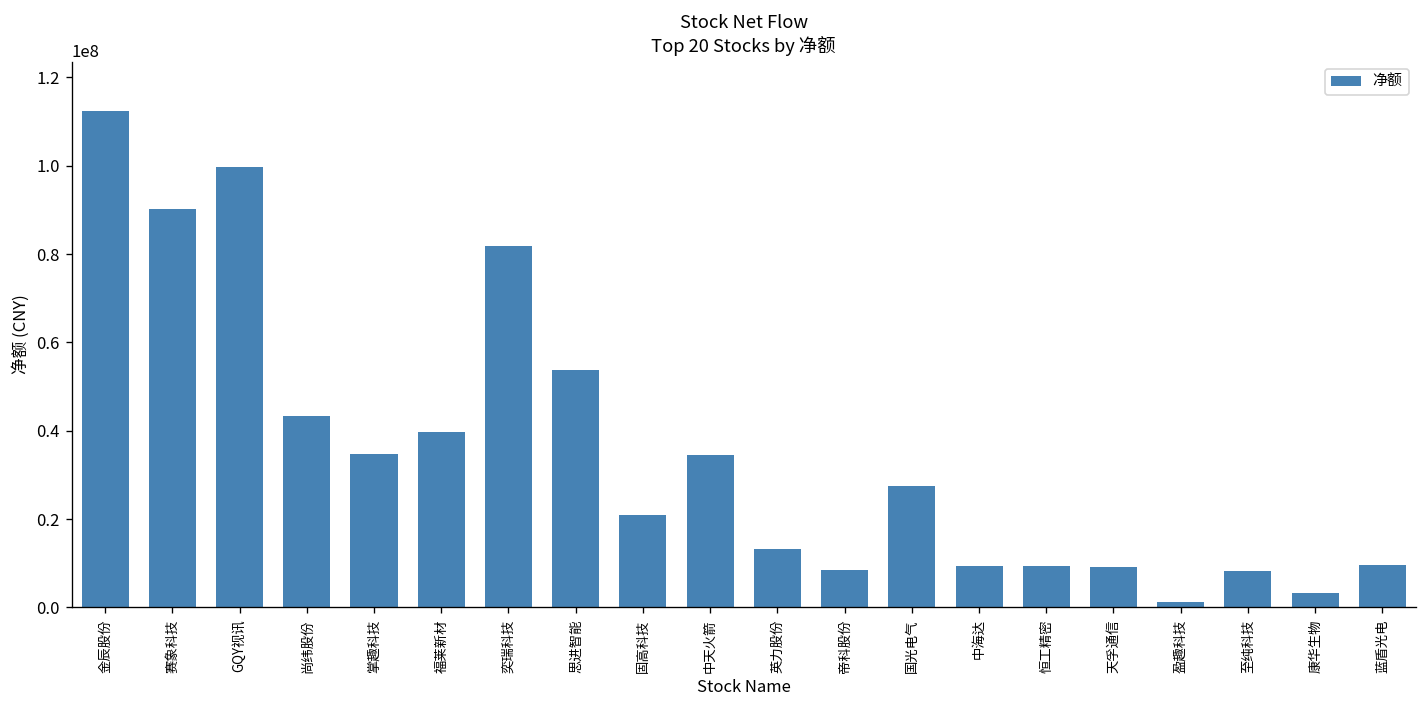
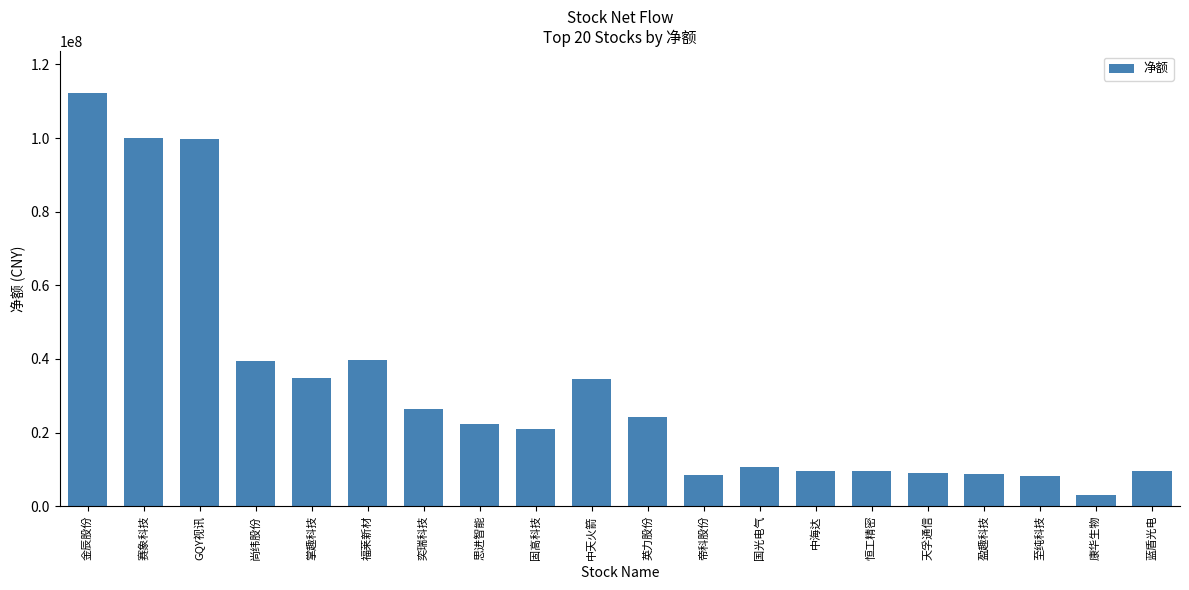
  {
    "金辰股份": 112000000,
-   "赛象科技": 90000000,
+   "赛象科技": 100000000,
    "GQY视讯": 100000000,
-   "尚纬股份": 43000000,
+   "尚纬股份": 39000000,
    "掌趣科技": 35000000,
    "福莱新材": 40000000,
-   "奕瑞科技": 82000000,
-   "思进智能": 54000000,
+   "奕瑞科技": 26000000,
+   "思进智能": 22000000,
    "固高科技": 21000000,
    "中天火箭": 34000000,
-   "英力股份": 13000000,
+   "英力股份": 24000000,
    "帝科股份": 9000000,
-   "国光电气": 28000000,
+   "国光电气": 11000000,
    "中海达": 9000000,
    "恒工精密": 9000000,
    "天孚通信": 9000000,
-   "盈趣科技": 1000000,
+   "盈趣科技": 9000000,
    "至纯科技": 8000000,
    "康华生物": 3000000,
    "蓝盾光电": 10000000
  }
